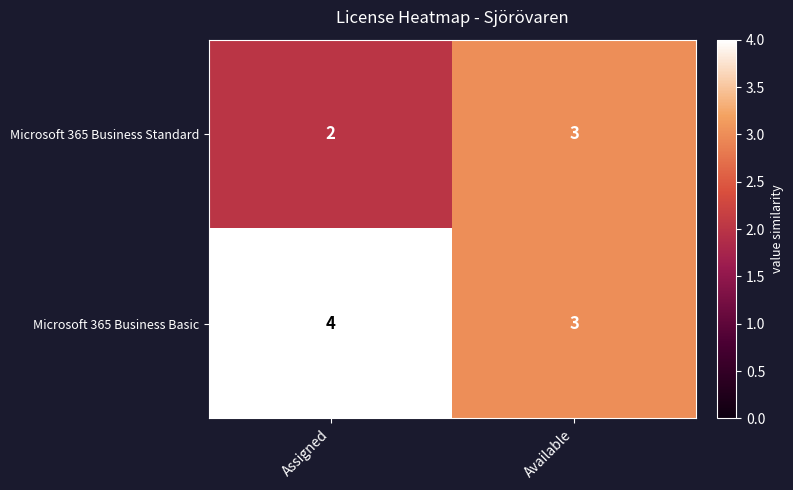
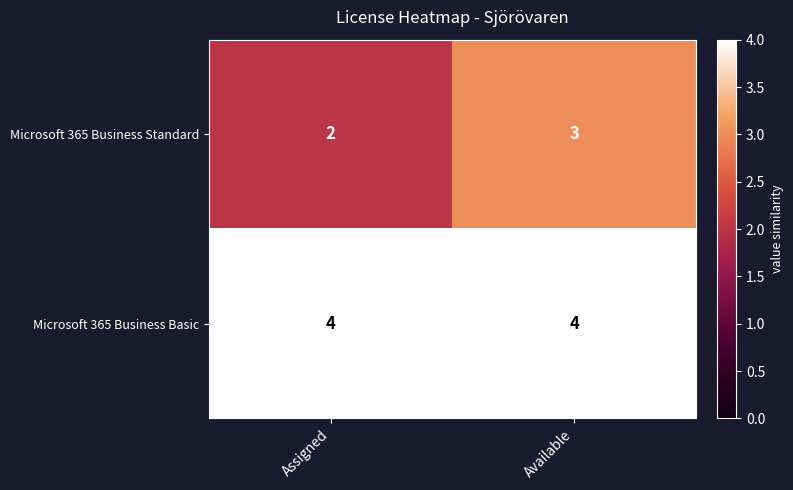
  {
    "Microsoft 365 Business Standard": {
      "Assigned": 2,
      "Available": 3
    },
    "Microsoft 365 Business Basic": {
      "Assigned": 4,
-     "Available": 3
+     "Available": 4
    }
  }
